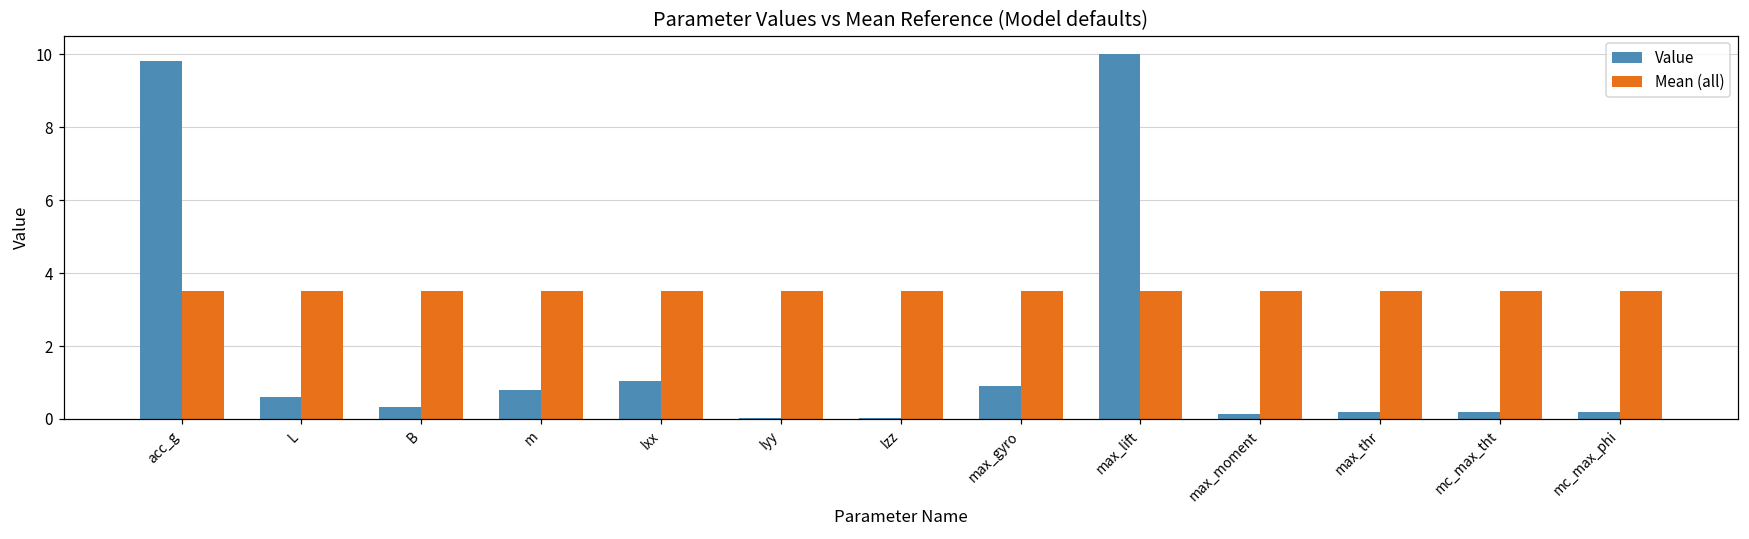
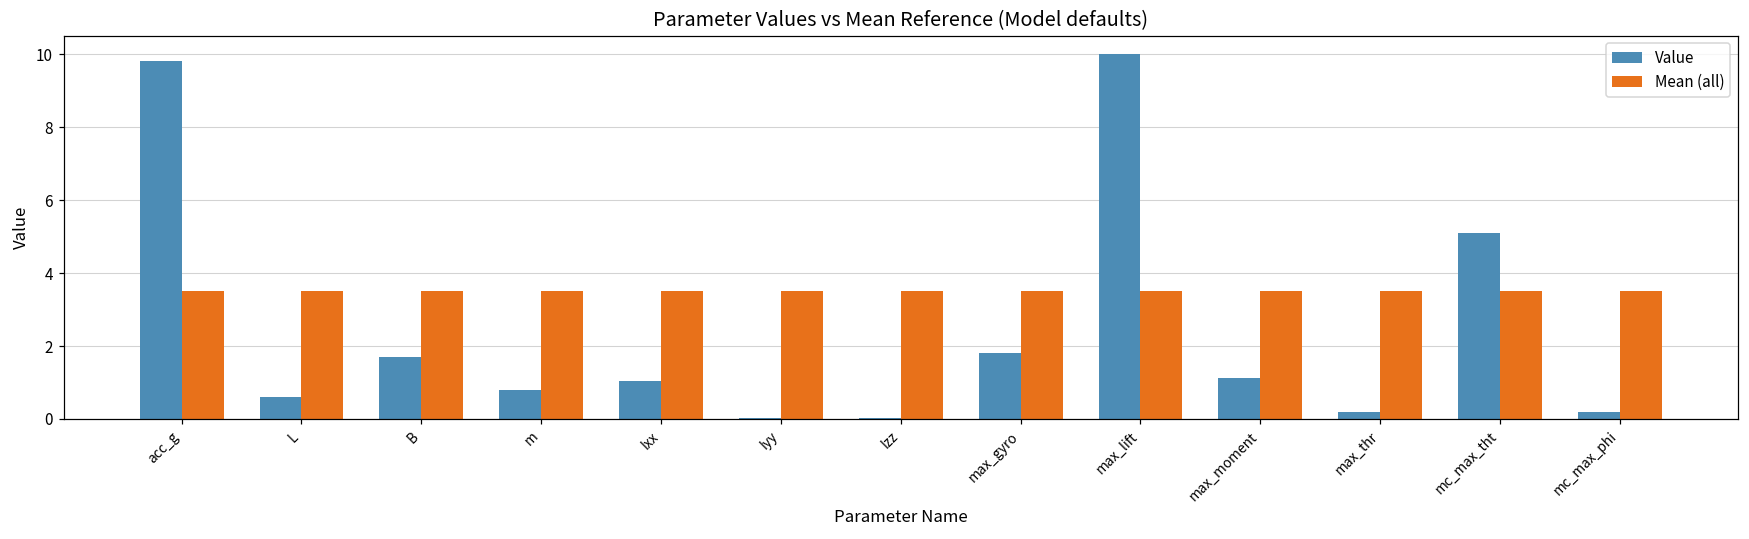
  {
    "Value": {
      "acc_g": 9.8,
      "L": 0.6,
-     "B": 0.3,
+     "B": 1.7,
      "m": 0.8,
      "Ixx": 1.0,
-     "max_gyro": 0.9,
+     "max_gyro": 1.8,
      "max_lift": 10.0,
-     "max_moment": 0.1,
+     "max_moment": 1.1,
      "max_thr": 0.2,
-     "mc_max_tht": 0.2,
+     "mc_max_tht": 5.1,
      "mc_max_phi": 0.2
    },
    "Mean (all)": {
      "acc_g": 3.5,
      "L": 3.5,
      "B": 3.5,
      "m": 3.5,
      "Ixx": 3.5,
      "Iyy": 3.5,
      "Izz": 3.5,
      "max_gyro": 3.5,
      "max_lift": 3.5,
      "max_moment": 3.5,
      "max_thr": 3.5,
      "mc_max_tht": 3.5,
      "mc_max_phi": 3.5
    }
  }
